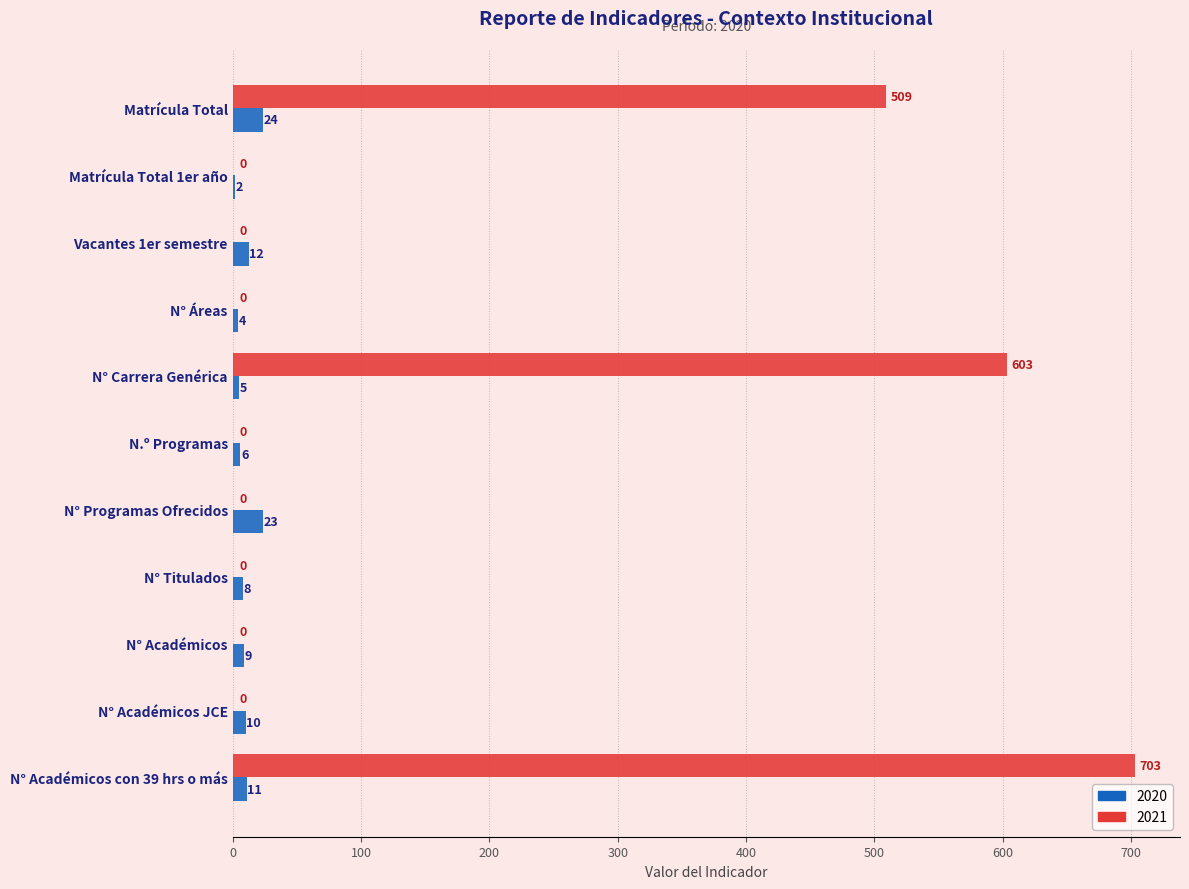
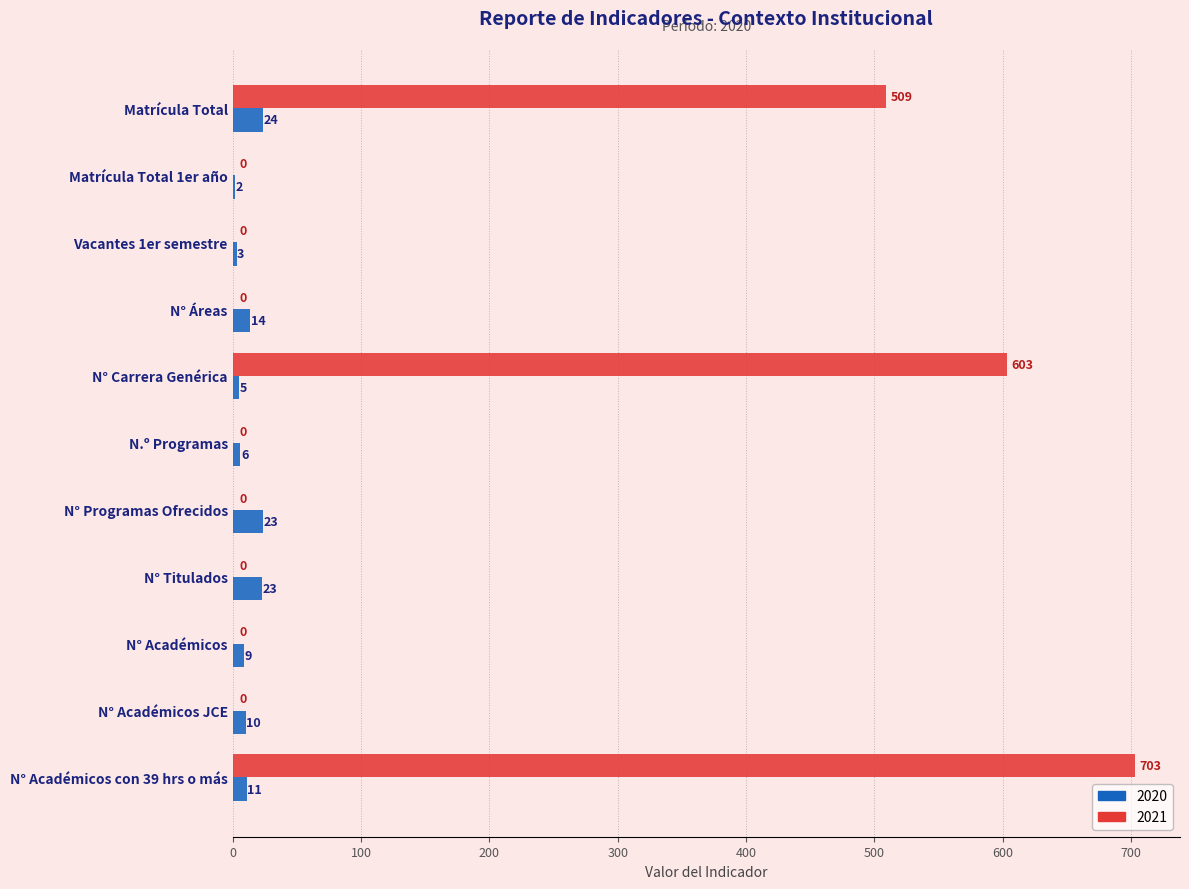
  {
    "2020": {
      "Matrícula Total": 24,
      "Matrícula Total 1er año": 2,
-     "Vacantes 1er semestre": 12,
-     "N° Áreas": 4,
+     "Vacantes 1er semestre": 3,
+     "N° Áreas": 14,
      "N° Carrera Genérica": 5,
      "N.º Programas": 6,
      "N° Programas Ofrecidos": 23,
-     "N° Titulados": 8,
+     "N° Titulados": 23,
      "N° Académicos": 9,
      "N° Académicos JCE": 10,
      "N° Académicos con 39 hrs o más": 11
    },
    "2021": {
      "Matrícula Total": 509,
      "Matrícula Total 1er año": 0,
      "Vacantes 1er semestre": 0,
      "N° Áreas": 0,
      "N° Carrera Genérica": 603,
      "N.º Programas": 0,
      "N° Programas Ofrecidos": 0,
      "N° Titulados": 0,
      "N° Académicos": 0,
      "N° Académicos JCE": 0,
      "N° Académicos con 39 hrs o más": 703
    }
  }
